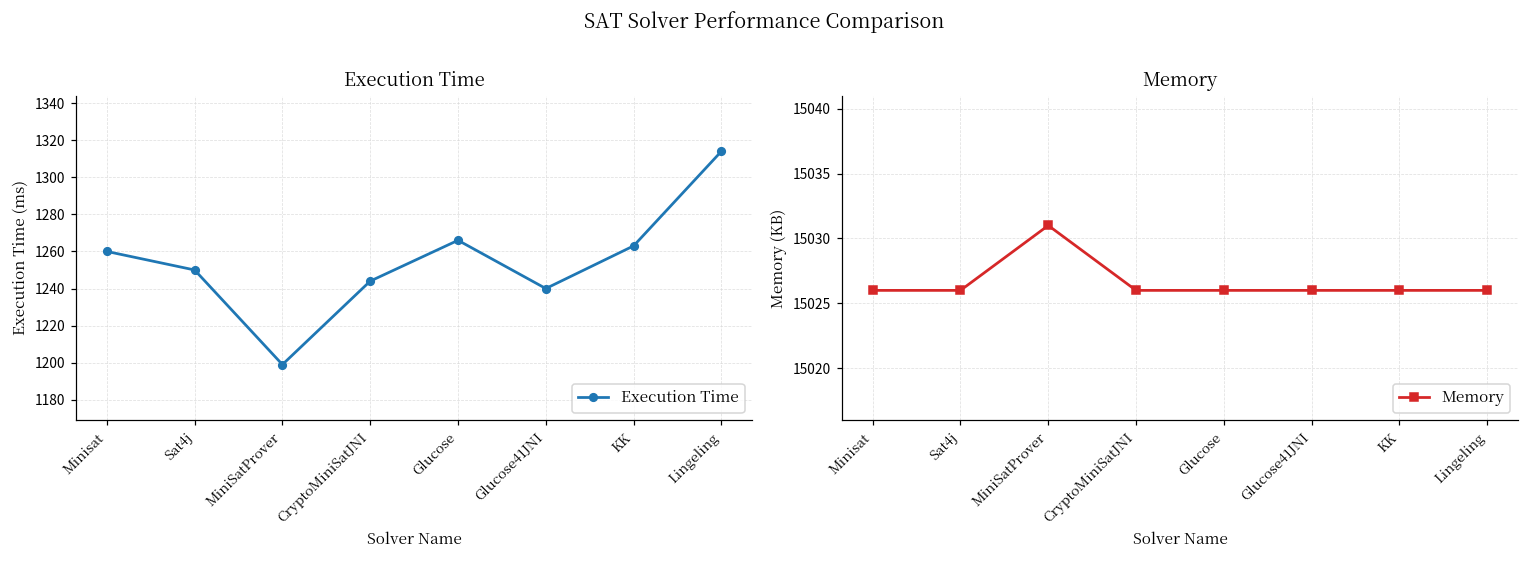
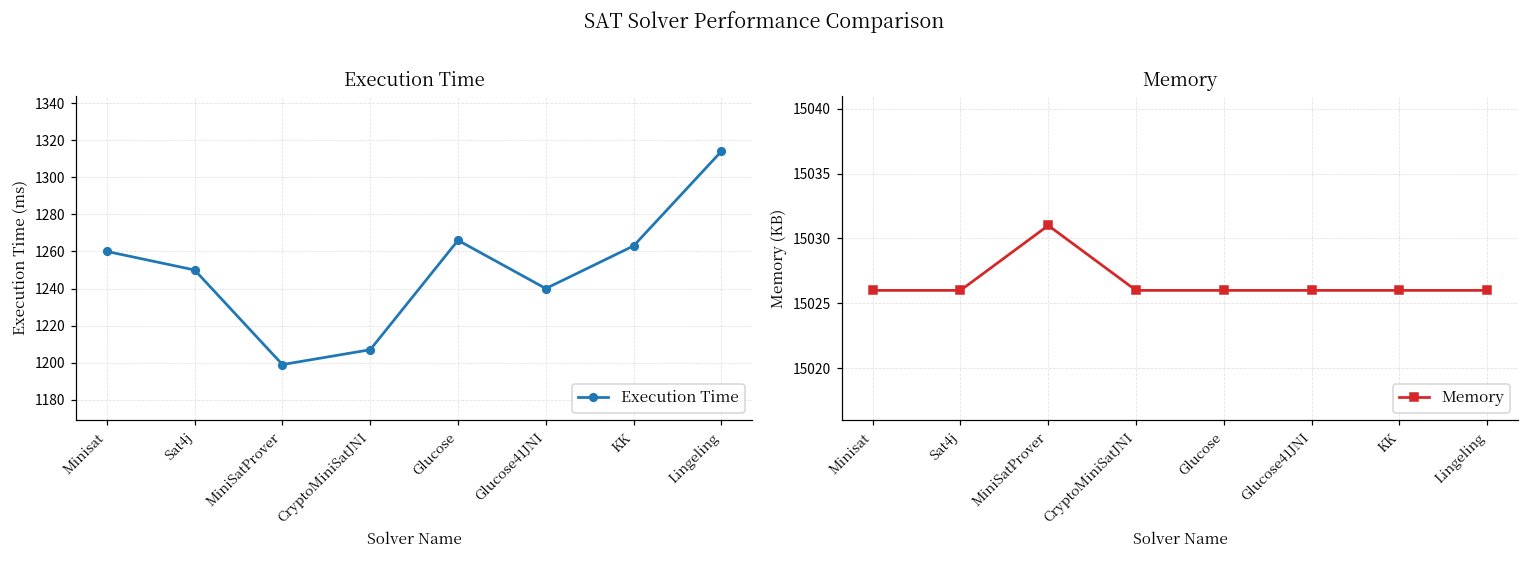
  {
    "Execution Time": {
      "Minisat": 1260,
      "Sat4j": 1250,
      "MiniSatProver": 1199,
-     "CryptoMiniSatJNI": 1244,
+     "CryptoMiniSatJNI": 1207,
      "Glucose": 1266,
      "Glucose41JNI": 1240,
      "KK": 1263,
      "Lingeling": 1314
    },
    "Memory": {
      "Minisat": 15026.0,
      "Sat4j": 15026.0,
      "MiniSatProver": 15031.0,
      "CryptoMiniSatJNI": 15026.0,
      "Glucose": 15026.0,
      "Glucose41JNI": 15026.0,
      "KK": 15026.0,
      "Lingeling": 15026.0
    }
  }
